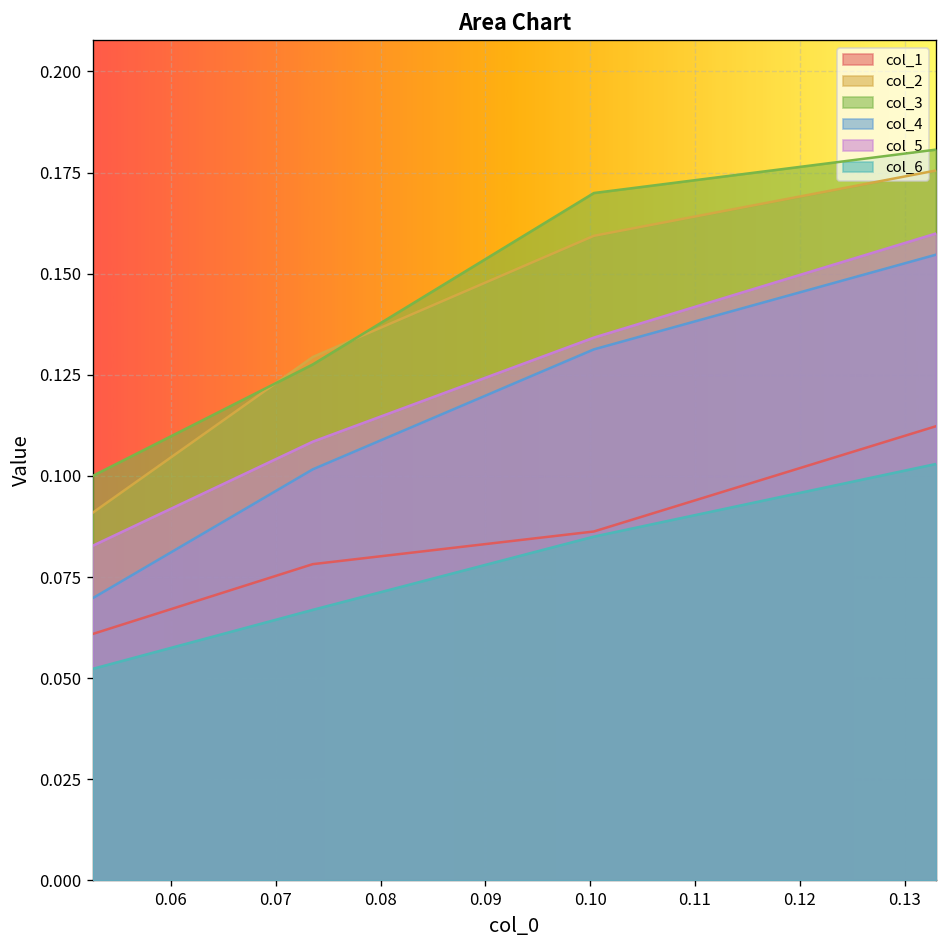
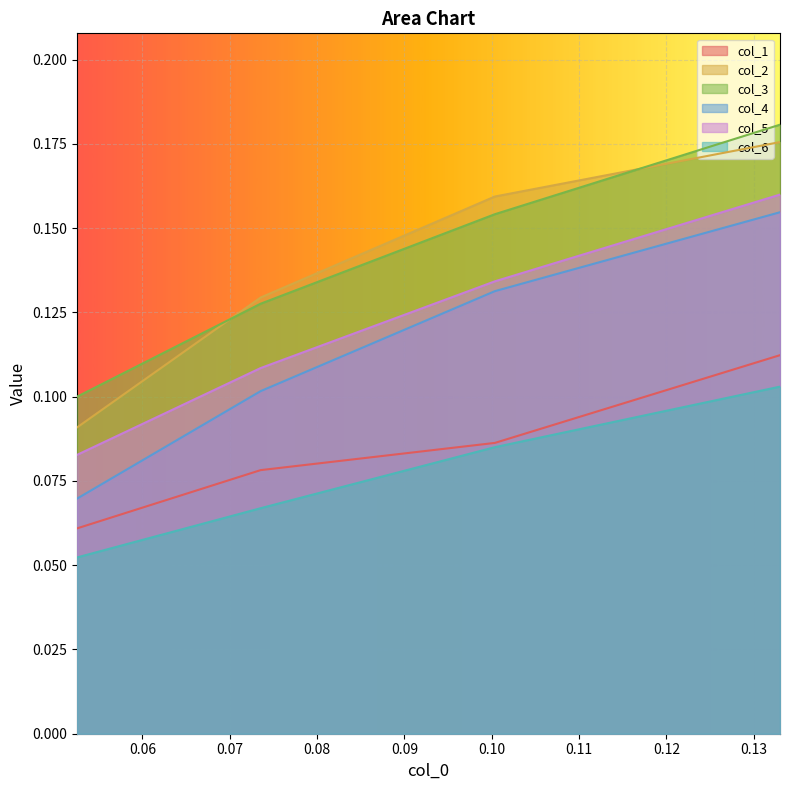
  {
    "col_1": {
      "0.10": 0.086
    },
    "col_2": {
      "0.10": 0.159
    },
    "col_3": {
-     "0.10": 0.170
+     "0.10": 0.154
    },
    "col_5": {
      "0.10": 0.134
    }
  }
